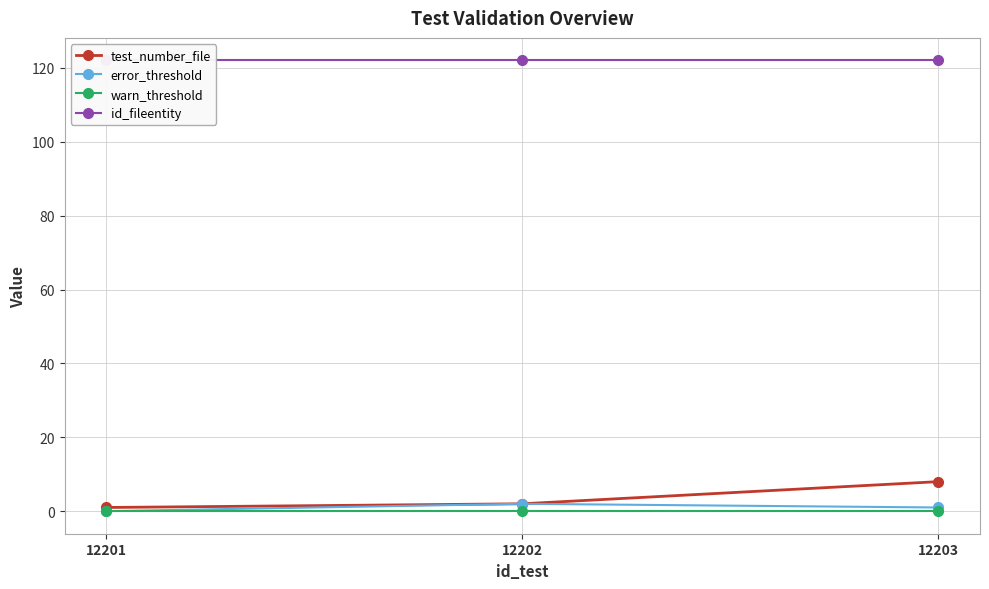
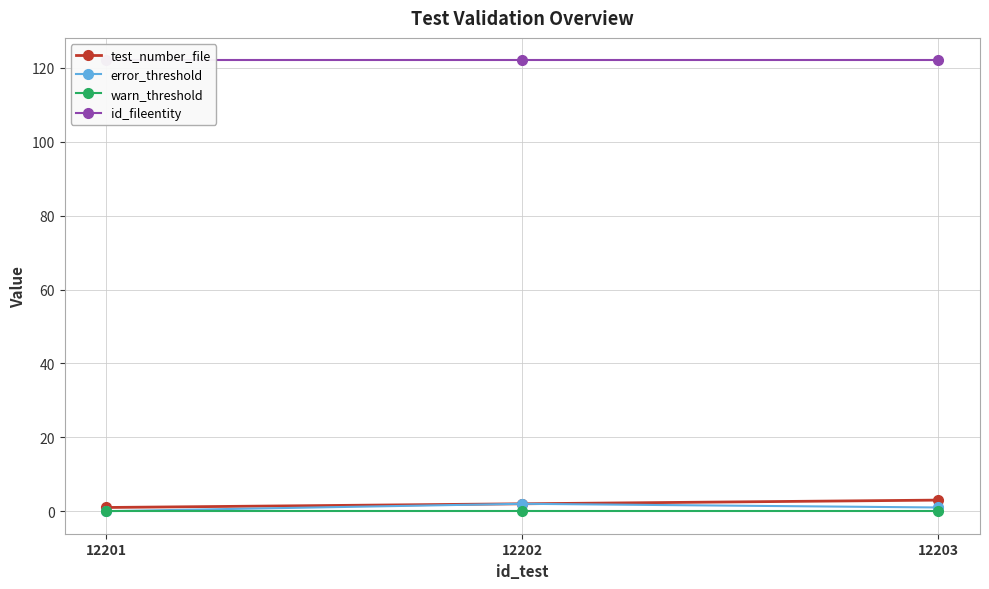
  {
    "test_number_file": {
      "12201": 1,
-     "12203": 8
+     "12203": 3
    },
    "error_threshold": {
      "12203": 1
    },
    "warn_threshold": {
      "12202": 0,
      "12203": 0
    },
    "id_fileentity": {
      "12202": 122,
      "12203": 122
    }
  }
